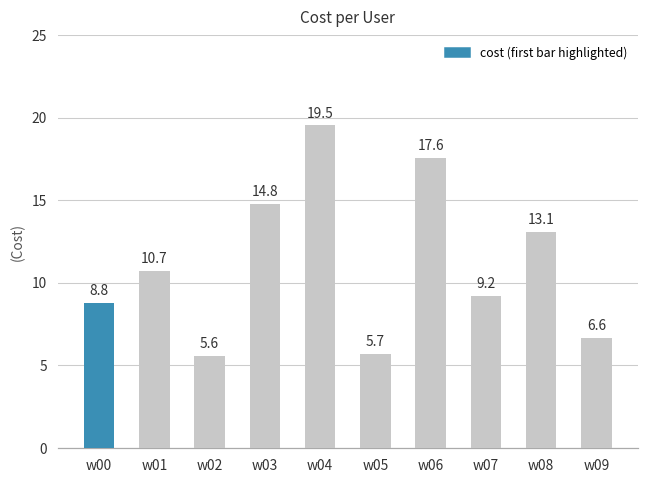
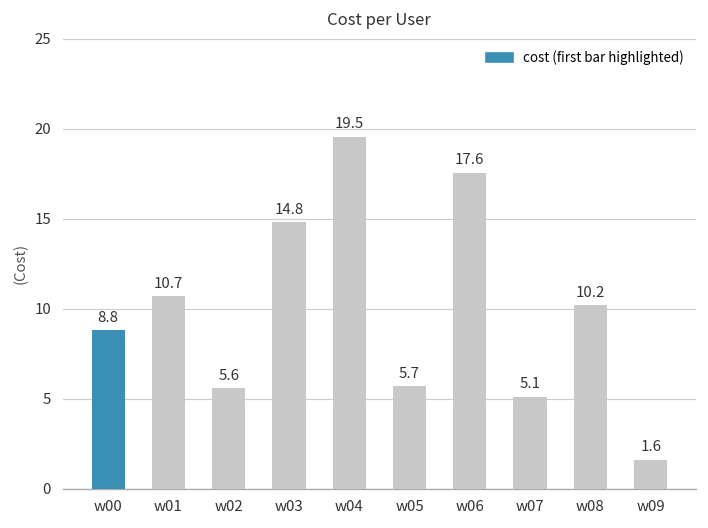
  {
    "w00": 8.8,
    "w01": 10.7,
    "w02": 5.6,
    "w03": 14.8,
    "w04": 19.5,
    "w05": 5.7,
    "w06": 17.6,
-   "w07": 9.2,
-   "w08": 13.1,
-   "w09": 6.6
+   "w07": 5.1,
+   "w08": 10.2,
+   "w09": 1.6
  }
